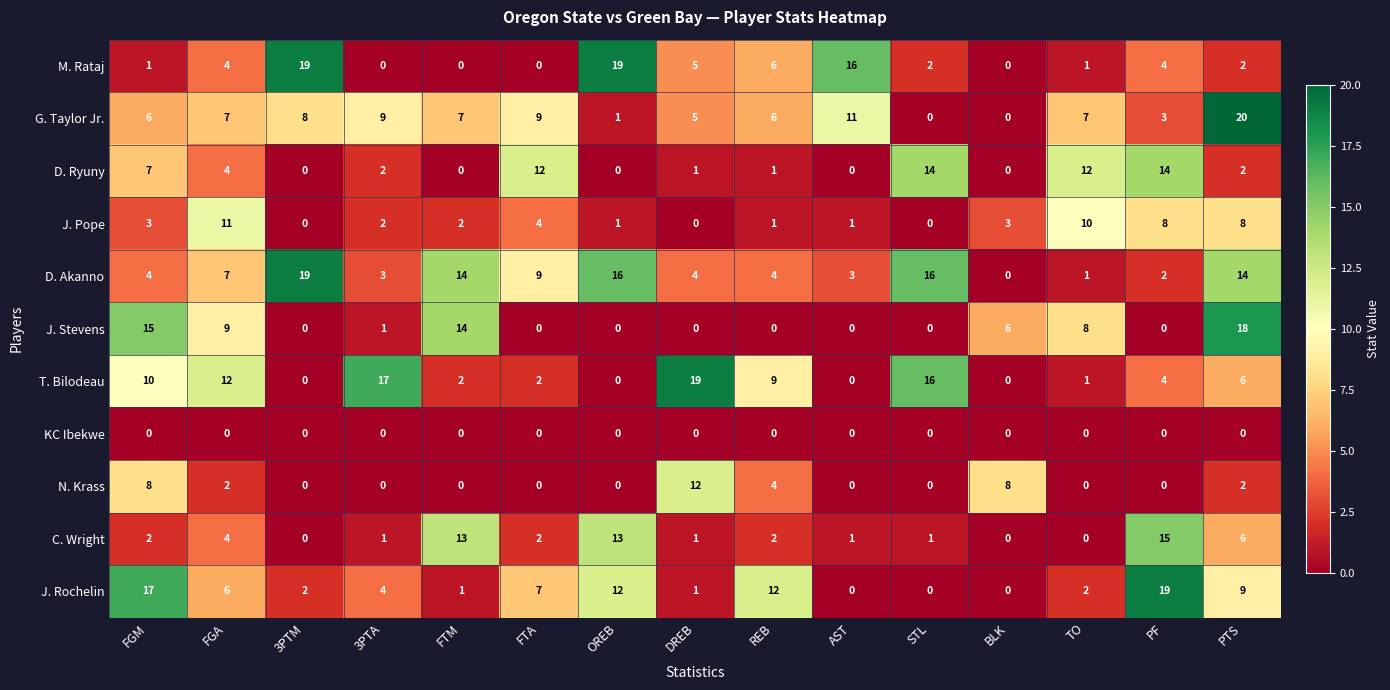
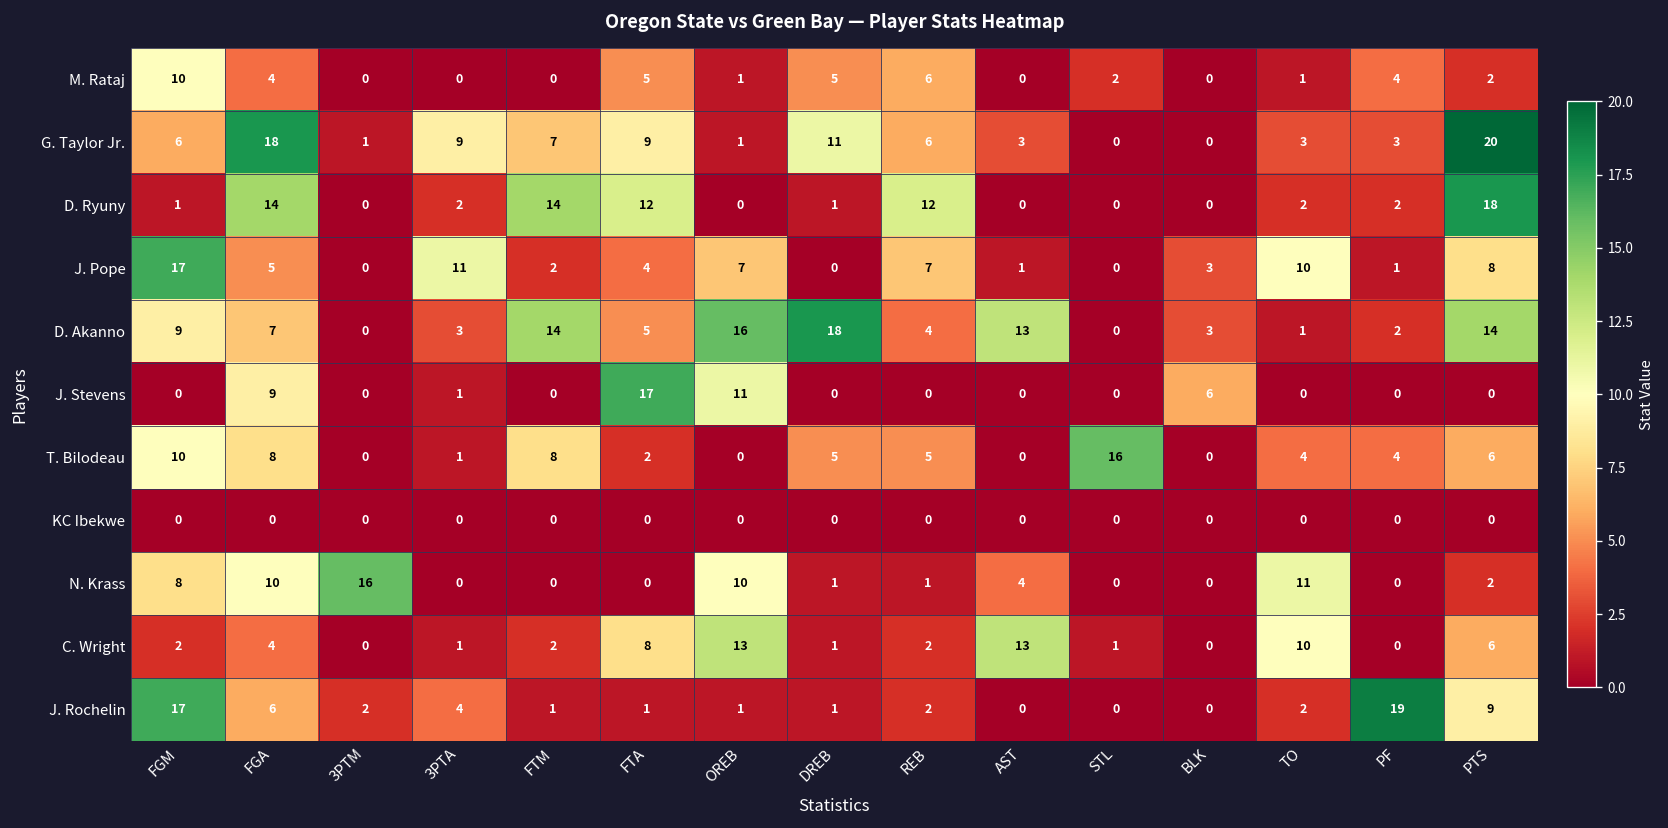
  {
    "M. Rataj": {
-     "FGM": 1,
+     "FGM": 10,
      "FGA": 4,
-     "3PTM": 19,
+     "3PTM": 0,
      "3PTA": 0,
      "FTM": 0,
-     "FTA": 0,
-     "OREB": 19,
+     "FTA": 5,
+     "OREB": 1,
      "DREB": 5,
      "REB": 6,
-     "AST": 16,
+     "AST": 0,
      "STL": 2,
      "BLK": 0,
      "TO": 1,
      "PF": 4,
      "PTS": 2
    },
    "G. Taylor Jr.": {
      "FGM": 6,
-     "FGA": 7,
-     "3PTM": 8,
+     "FGA": 18,
+     "3PTM": 1,
      "3PTA": 9,
      "FTM": 7,
      "FTA": 9,
      "OREB": 1,
-     "DREB": 5,
+     "DREB": 11,
      "REB": 6,
-     "AST": 11,
+     "AST": 3,
      "STL": 0,
      "BLK": 0,
-     "TO": 7,
+     "TO": 3,
      "PF": 3,
      "PTS": 20
    },
    "D. Ryuny": {
-     "FGM": 7,
-     "FGA": 4,
+     "FGM": 1,
+     "FGA": 14,
      "3PTM": 0,
      "3PTA": 2,
-     "FTM": 0,
+     "FTM": 14,
      "FTA": 12,
      "OREB": 0,
      "DREB": 1,
-     "REB": 1,
+     "REB": 12,
      "AST": 0,
-     "STL": 14,
+     "STL": 0,
      "BLK": 0,
-     "TO": 12,
-     "PF": 14,
-     "PTS": 2
+     "TO": 2,
+     "PF": 2,
+     "PTS": 18
    },
    "J. Pope": {
-     "FGM": 3,
-     "FGA": 11,
+     "FGM": 17,
+     "FGA": 5,
      "3PTM": 0,
-     "3PTA": 2,
+     "3PTA": 11,
      "FTM": 2,
      "FTA": 4,
-     "OREB": 1,
+     "OREB": 7,
      "DREB": 0,
-     "REB": 1,
+     "REB": 7,
      "AST": 1,
      "STL": 0,
      "BLK": 3,
      "TO": 10,
-     "PF": 8,
+     "PF": 1,
      "PTS": 8
    },
    "D. Akanno": {
-     "FGM": 4,
+     "FGM": 9,
      "FGA": 7,
-     "3PTM": 19,
+     "3PTM": 0,
      "3PTA": 3,
      "FTM": 14,
-     "FTA": 9,
+     "FTA": 5,
      "OREB": 16,
-     "DREB": 4,
+     "DREB": 18,
      "REB": 4,
-     "AST": 3,
-     "STL": 16,
-     "BLK": 0,
+     "AST": 13,
+     "STL": 0,
+     "BLK": 3,
      "TO": 1,
      "PF": 2,
      "PTS": 14
    },
    "J. Stevens": {
-     "FGM": 15,
+     "FGM": 0,
      "FGA": 9,
      "3PTM": 0,
      "3PTA": 1,
-     "FTM": 14,
-     "FTA": 0,
-     "OREB": 0,
+     "FTM": 0,
+     "FTA": 17,
+     "OREB": 11,
      "DREB": 0,
      "REB": 0,
      "AST": 0,
      "STL": 0,
      "BLK": 6,
-     "TO": 8,
+     "TO": 0,
      "PF": 0,
-     "PTS": 18
+     "PTS": 0
    },
    "T. Bilodeau": {
      "FGM": 10,
-     "FGA": 12,
+     "FGA": 8,
      "3PTM": 0,
-     "3PTA": 17,
-     "FTM": 2,
+     "3PTA": 1,
+     "FTM": 8,
      "FTA": 2,
      "OREB": 0,
-     "DREB": 19,
-     "REB": 9,
+     "DREB": 5,
+     "REB": 5,
      "AST": 0,
      "STL": 16,
      "BLK": 0,
-     "TO": 1,
+     "TO": 4,
      "PF": 4,
      "PTS": 6
    },
    "KC Ibekwe": {
      "FGM": 0,
      "FGA": 0,
      "3PTM": 0,
      "3PTA": 0,
      "FTM": 0,
      "FTA": 0,
      "OREB": 0,
      "DREB": 0,
      "REB": 0,
      "AST": 0,
      "STL": 0,
      "BLK": 0,
      "TO": 0,
      "PF": 0,
      "PTS": 0
    },
    "N. Krass": {
      "FGM": 8,
-     "FGA": 2,
-     "3PTM": 0,
+     "FGA": 10,
+     "3PTM": 16,
      "3PTA": 0,
      "FTM": 0,
      "FTA": 0,
-     "OREB": 0,
-     "DREB": 12,
-     "REB": 4,
-     "AST": 0,
+     "OREB": 10,
+     "DREB": 1,
+     "REB": 1,
+     "AST": 4,
      "STL": 0,
-     "BLK": 8,
-     "TO": 0,
+     "BLK": 0,
+     "TO": 11,
      "PF": 0,
      "PTS": 2
    },
    "C. Wright": {
      "FGM": 2,
      "FGA": 4,
      "3PTM": 0,
      "3PTA": 1,
-     "FTM": 13,
-     "FTA": 2,
+     "FTM": 2,
+     "FTA": 8,
      "OREB": 13,
      "DREB": 1,
      "REB": 2,
-     "AST": 1,
+     "AST": 13,
      "STL": 1,
      "BLK": 0,
-     "TO": 0,
-     "PF": 15,
+     "TO": 10,
+     "PF": 0,
      "PTS": 6
    },
    "J. Rochelin": {
      "FGM": 17,
      "FGA": 6,
      "3PTM": 2,
      "3PTA": 4,
      "FTM": 1,
-     "FTA": 7,
-     "OREB": 12,
+     "FTA": 1,
+     "OREB": 1,
      "DREB": 1,
-     "REB": 12,
+     "REB": 2,
      "AST": 0,
      "STL": 0,
      "BLK": 0,
      "TO": 2,
      "PF": 19,
      "PTS": 9
    }
  }
